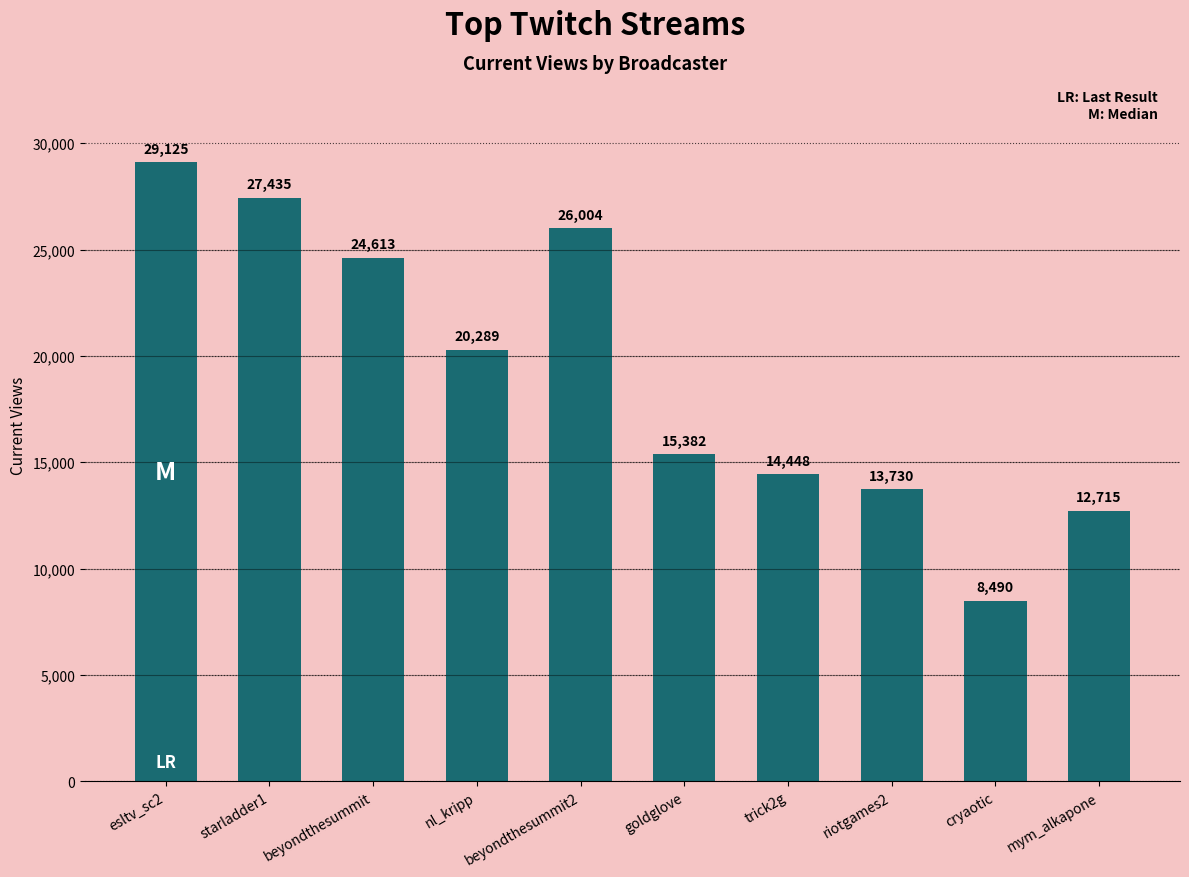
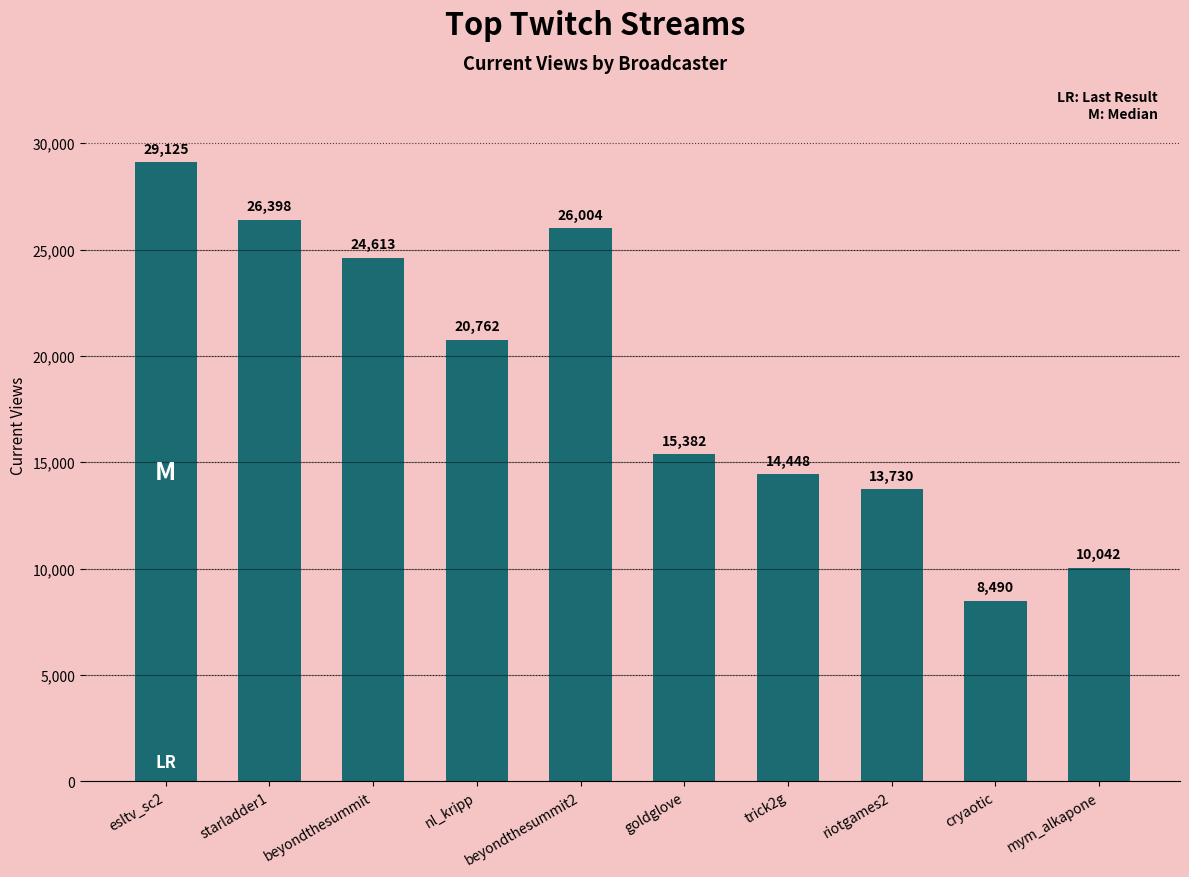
  {
    "esltv_sc2": "29,125",
-   "starladder1": "27,435",
+   "starladder1": "26,398",
    "beyondthesummit": "24,613",
-   "nl_kripp": "20,289",
+   "nl_kripp": "20,762",
    "beyondthesummit2": "26,004",
    "goldglove": "15,382",
    "trick2g": "14,448",
    "riotgames2": "13,730",
    "cryaotic": "8,490",
-   "mym_alkapone": "12,715"
+   "mym_alkapone": "10,042"
  }
